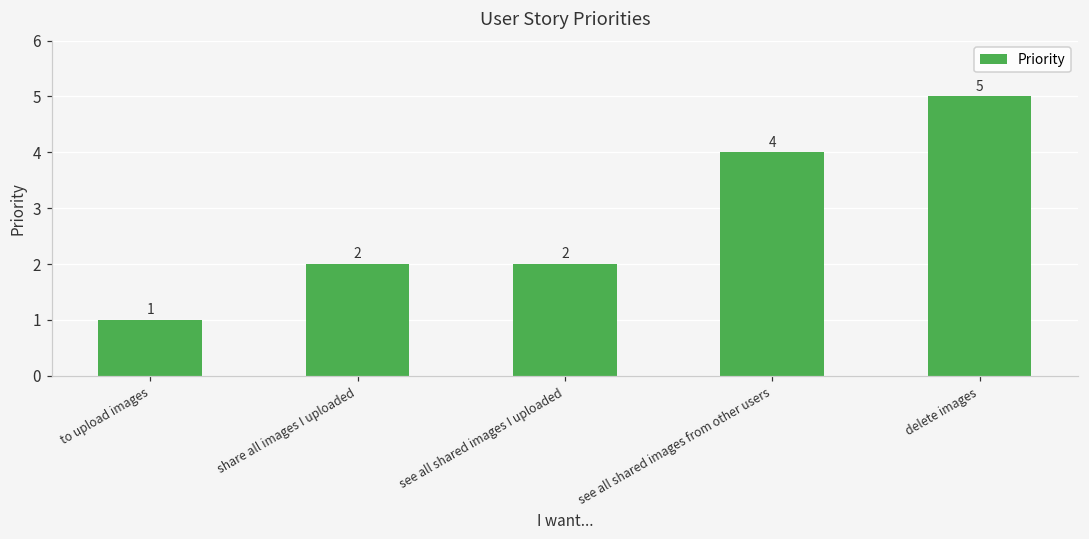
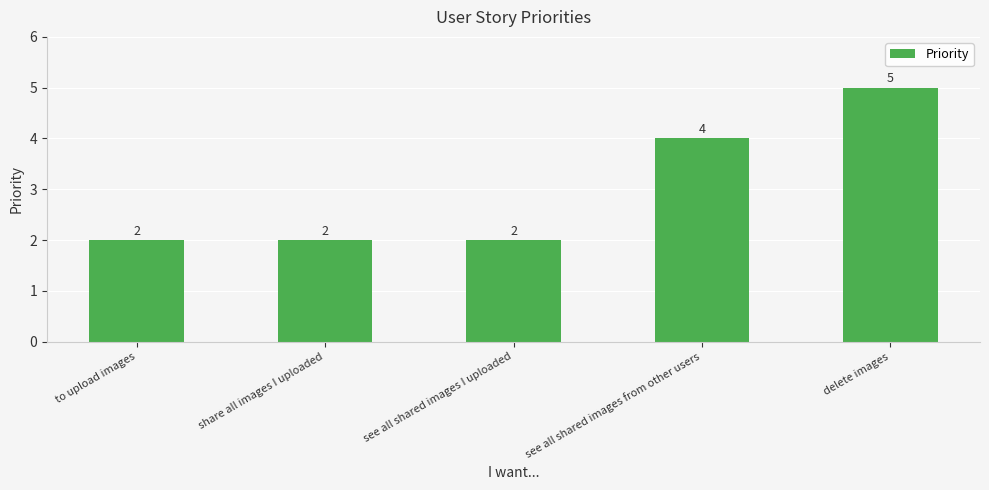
  {
-   "to upload images": 1,
+   "to upload images": 2,
    "share all images I uploaded": 2,
    "see all shared images I uploaded": 2,
    "see all shared images from other users": 4,
    "delete images": 5
  }
